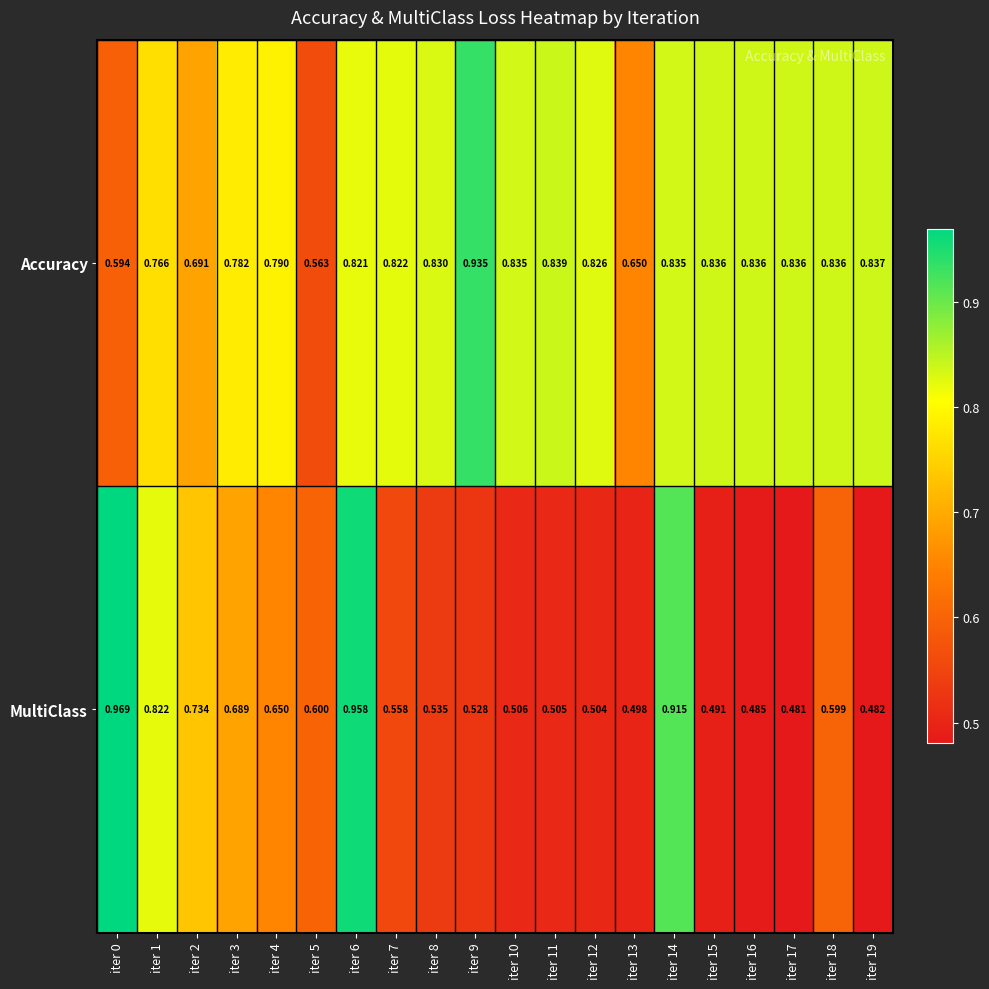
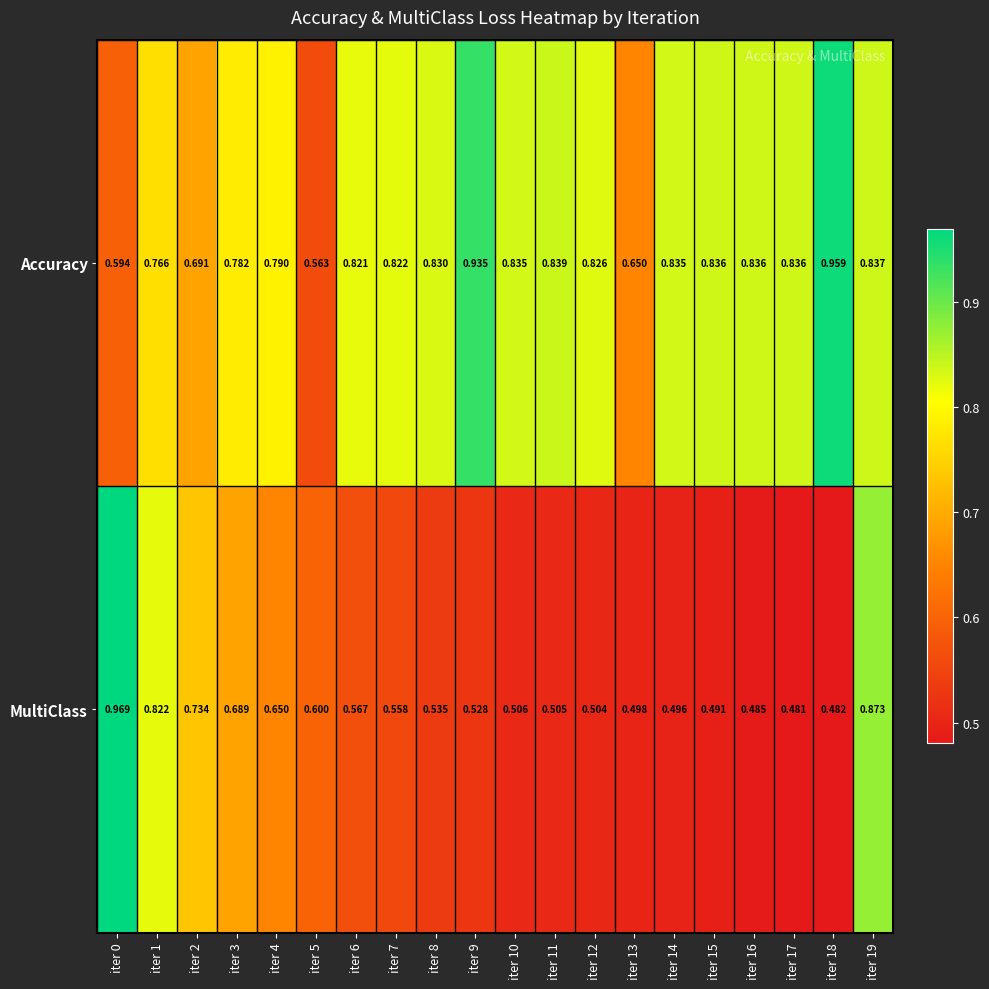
  {
    "Accuracy": {
      "iter 0": 0.594,
      "iter 1": 0.766,
      "iter 2": 0.691,
      "iter 3": 0.782,
      "iter 4": 0.790,
      "iter 5": 0.563,
      "iter 6": 0.821,
      "iter 7": 0.822,
      "iter 8": 0.830,
      "iter 9": 0.935,
      "iter 10": 0.835,
      "iter 11": 0.839,
      "iter 12": 0.826,
      "iter 13": 0.650,
      "iter 14": 0.835,
      "iter 15": 0.836,
      "iter 16": 0.836,
      "iter 17": 0.836,
-     "iter 18": 0.836,
+     "iter 18": 0.959,
      "iter 19": 0.837
    },
    "MultiClass": {
      "iter 0": 0.969,
      "iter 1": 0.822,
      "iter 2": 0.734,
      "iter 3": 0.689,
      "iter 4": 0.650,
      "iter 5": 0.600,
-     "iter 6": 0.958,
+     "iter 6": 0.567,
      "iter 7": 0.558,
      "iter 8": 0.535,
      "iter 9": 0.528,
      "iter 10": 0.506,
      "iter 11": 0.505,
      "iter 12": 0.504,
      "iter 13": 0.498,
-     "iter 14": 0.915,
+     "iter 14": 0.496,
      "iter 15": 0.491,
      "iter 16": 0.485,
      "iter 17": 0.481,
-     "iter 18": 0.599,
-     "iter 19": 0.482
+     "iter 18": 0.482,
+     "iter 19": 0.873
    }
  }
